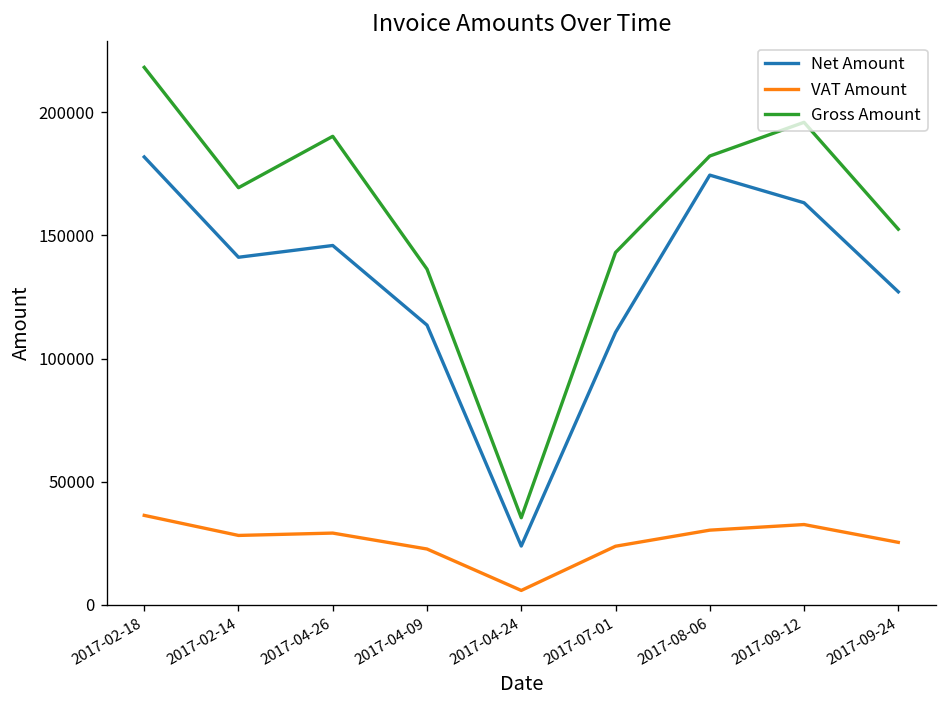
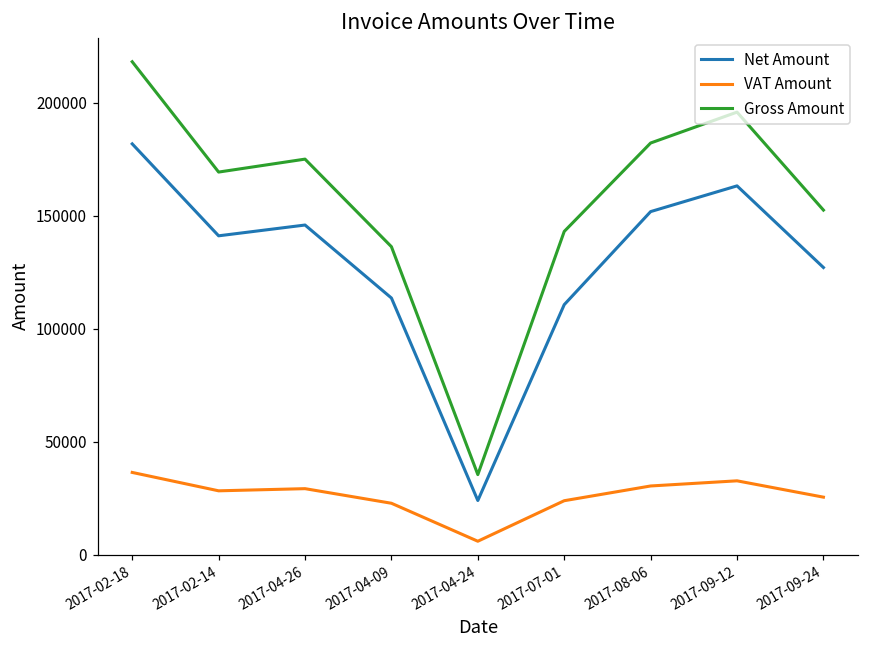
  {
    "Net Amount": {
      "2017-02-18": 182000,
      "2017-02-14": 141000,
      "2017-04-26": 146000,
      "2017-04-09": 114000,
      "2017-04-24": 24000,
      "2017-07-01": 111000,
-     "2017-08-06": 175000,
+     "2017-08-06": 152000,
      "2017-09-12": 163000,
      "2017-09-24": 127000
    },
    "VAT Amount": {
      "2017-02-18": 36000,
      "2017-02-14": 28000,
      "2017-04-26": 29000,
      "2017-04-09": 23000,
      "2017-04-24": 6000,
      "2017-07-01": 24000,
      "2017-08-06": 30000,
      "2017-09-12": 33000,
      "2017-09-24": 25000
    },
    "Gross Amount": {
      "2017-02-18": 218000,
      "2017-02-14": 169000,
-     "2017-04-26": 190000,
+     "2017-04-26": 175000,
      "2017-04-09": 136000,
      "2017-04-24": 35000,
      "2017-07-01": 143000,
      "2017-08-06": 182000,
      "2017-09-24": 153000
    }
  }
